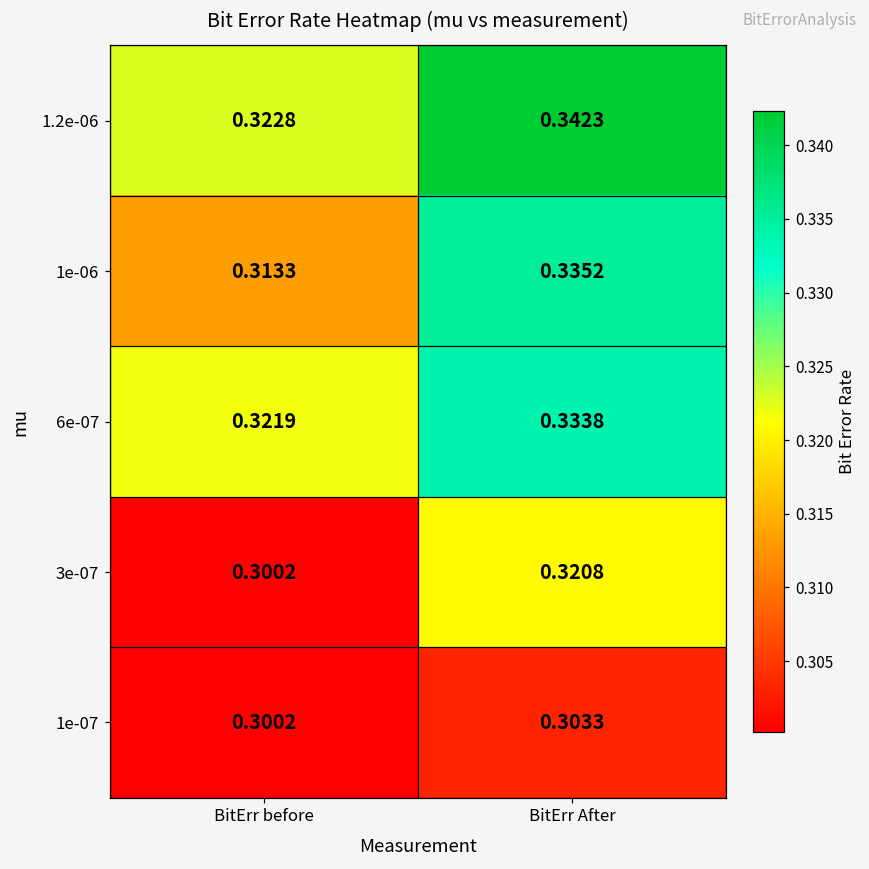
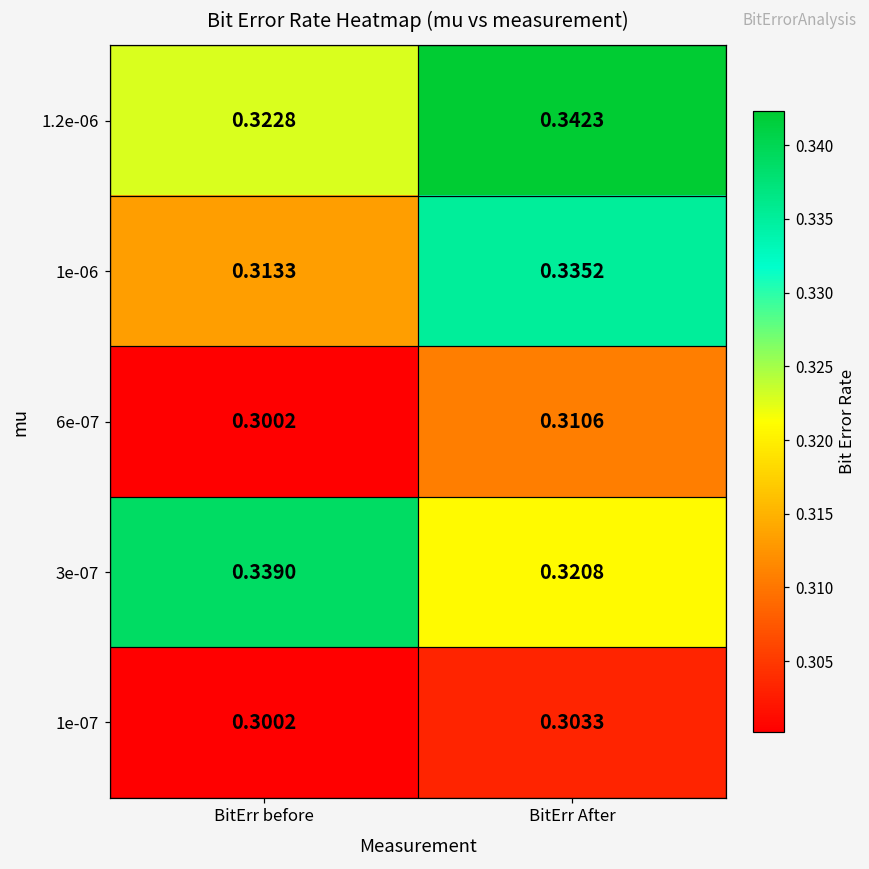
  {
    "1.2e-06": {
      "BitErr before": 0.3228,
      "BitErr After": 0.3423
    },
    "1e-06": {
      "BitErr before": 0.3133,
      "BitErr After": 0.3352
    },
    "6e-07": {
-     "BitErr before": 0.3219,
-     "BitErr After": 0.3338
+     "BitErr before": 0.3002,
+     "BitErr After": 0.3106
    },
    "3e-07": {
-     "BitErr before": 0.3002,
+     "BitErr before": 0.3390,
      "BitErr After": 0.3208
    },
    "1e-07": {
      "BitErr before": 0.3002,
      "BitErr After": 0.3033
    }
  }
